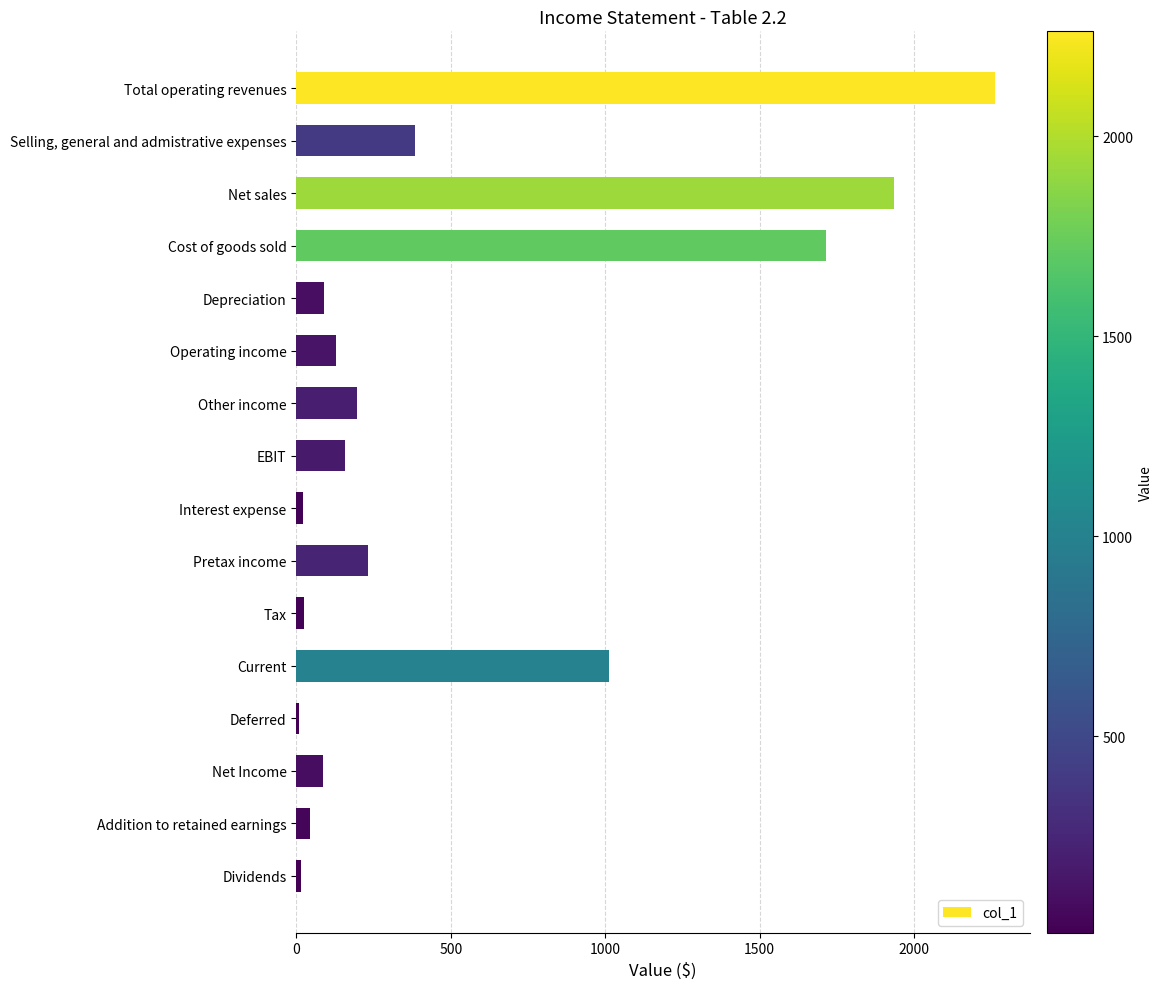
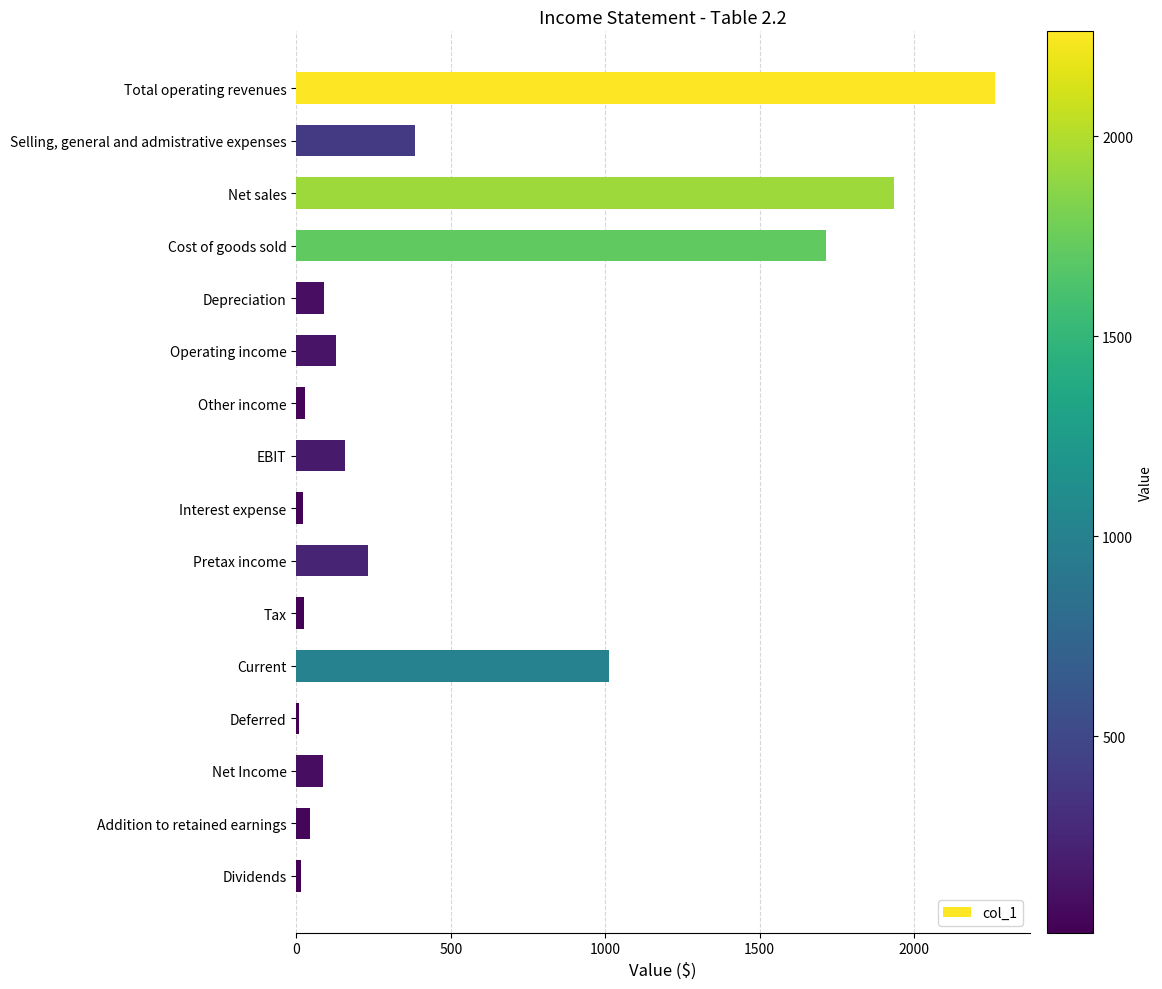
  {
    "Total operating revenues": 2260,
    "Selling, general and admistrative expenses": 390,
    "Net sales": 1940,
    "Cost of goods sold": 1720,
    "Depreciation": 90,
    "Operating income": 130,
-   "Other income": 200,
+   "Other income": 30,
    "EBIT": 160,
    "Interest expense": 20,
    "Pretax income": 230,
    "Tax": 20,
    "Current": 1010,
    "Deferred": 10,
    "Net Income": 90,
    "Addition to retained earnings": 40,
    "Dividends": 20
  }
